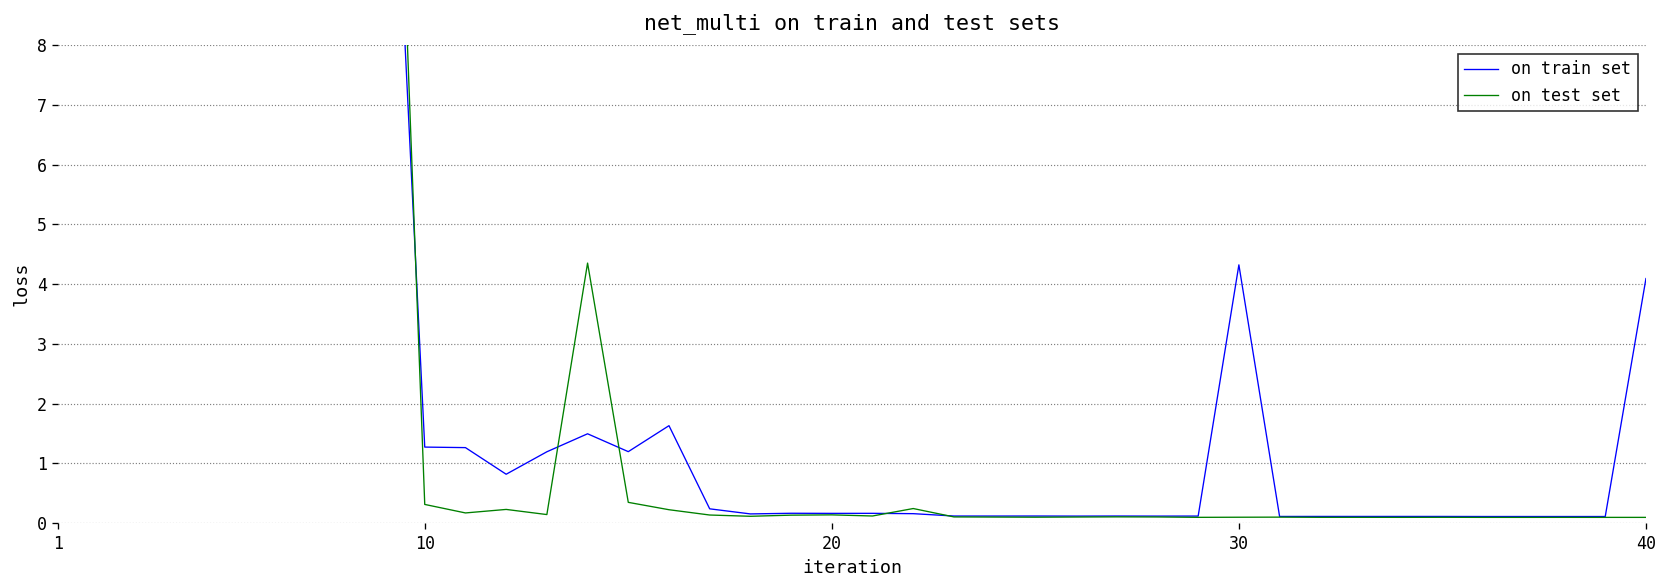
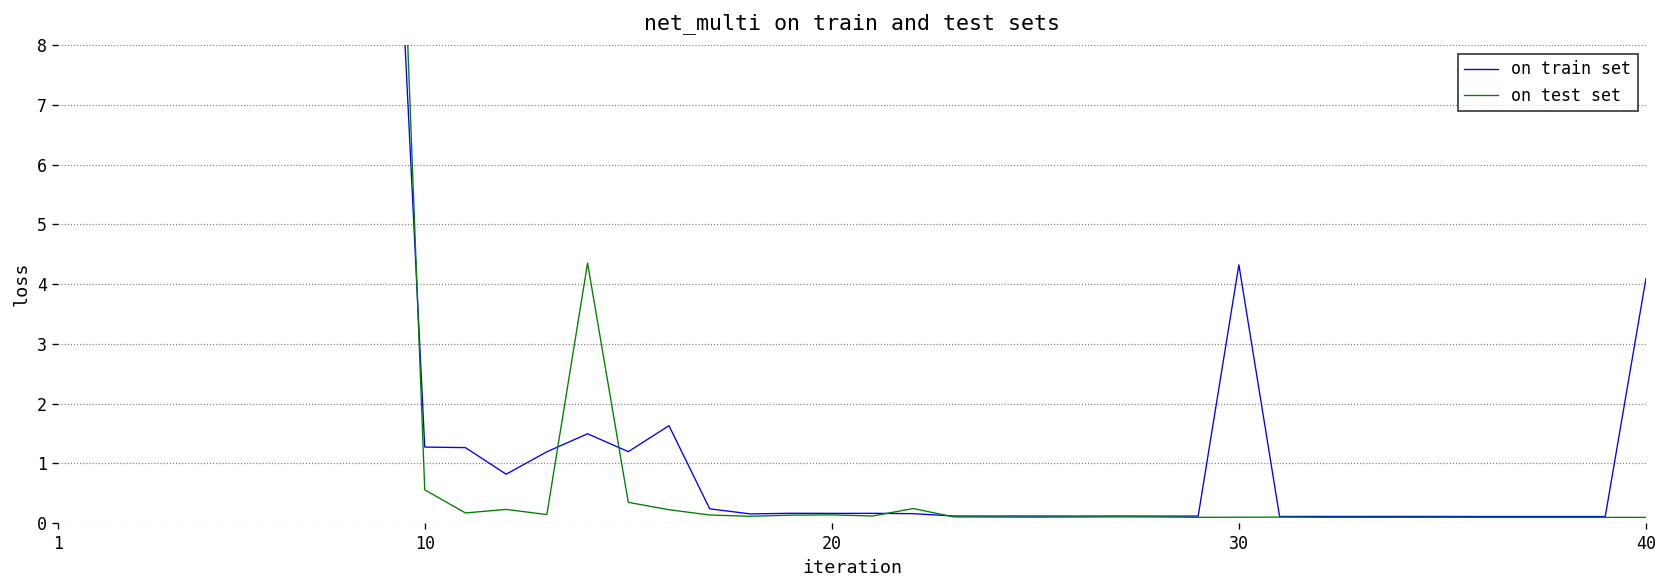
  {
    "on train set": {
      "10": 1.3,
      "30": 4.3,
      "40": 4.1
    },
    "on test set": {
-     "10": 0.3,
+     "10": 0.6,
      "30": 0.1,
      "40": 0.1
    }
  }
